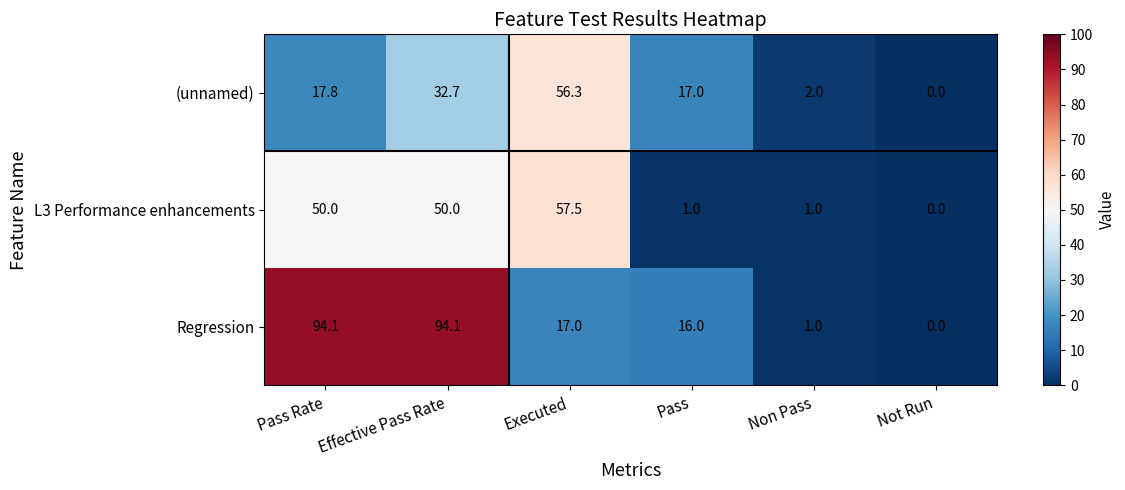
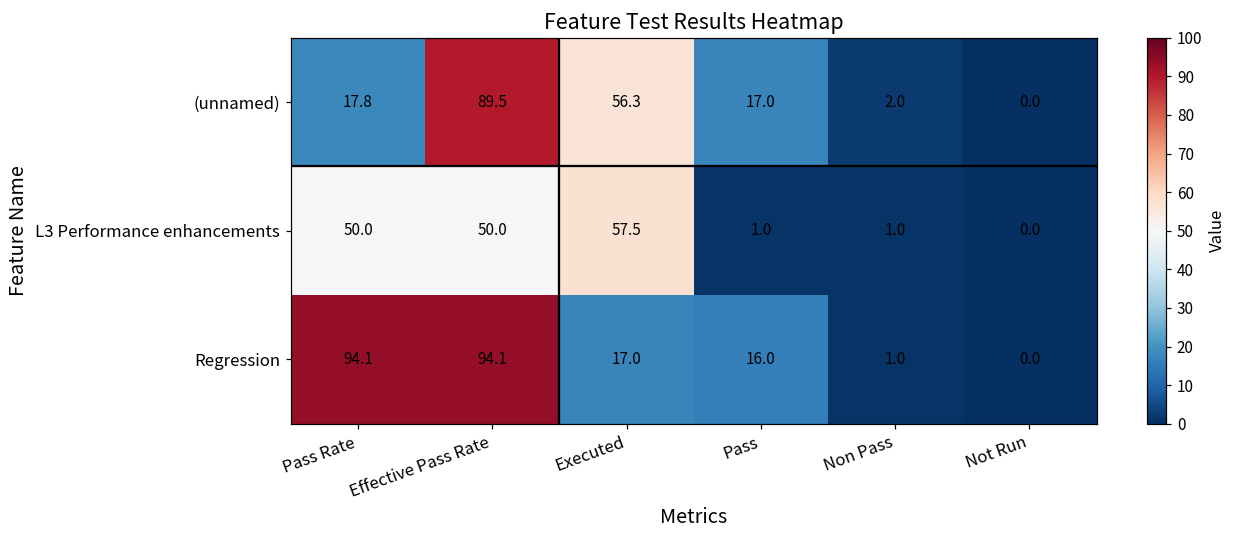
  {
    "(unnamed)": {
      "Pass Rate": 17.8,
-     "Effective Pass Rate": 32.7,
+     "Effective Pass Rate": 89.5,
      "Executed": 56.3,
      "Pass": 17.0,
      "Non Pass": 2.0,
      "Not Run": 0.0
    },
    "L3 Performance enhancements": {
      "Pass Rate": 50.0,
      "Effective Pass Rate": 50.0,
      "Executed": 57.5,
      "Pass": 1.0,
      "Non Pass": 1.0,
      "Not Run": 0.0
    },
    "Regression": {
      "Pass Rate": 94.1,
      "Effective Pass Rate": 94.1,
      "Executed": 17.0,
      "Pass": 16.0,
      "Non Pass": 1.0,
      "Not Run": 0.0
    }
  }
